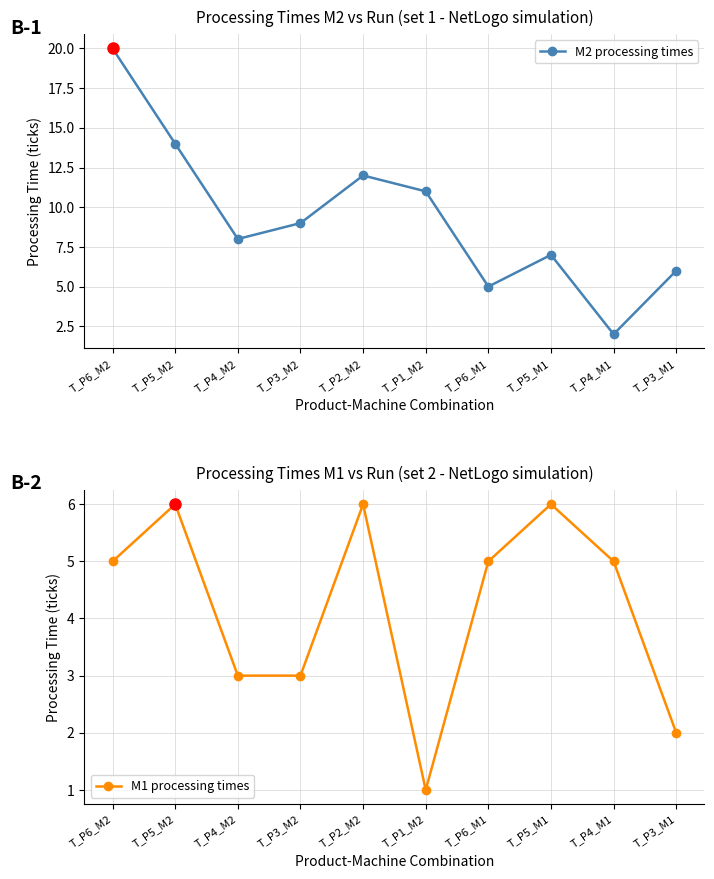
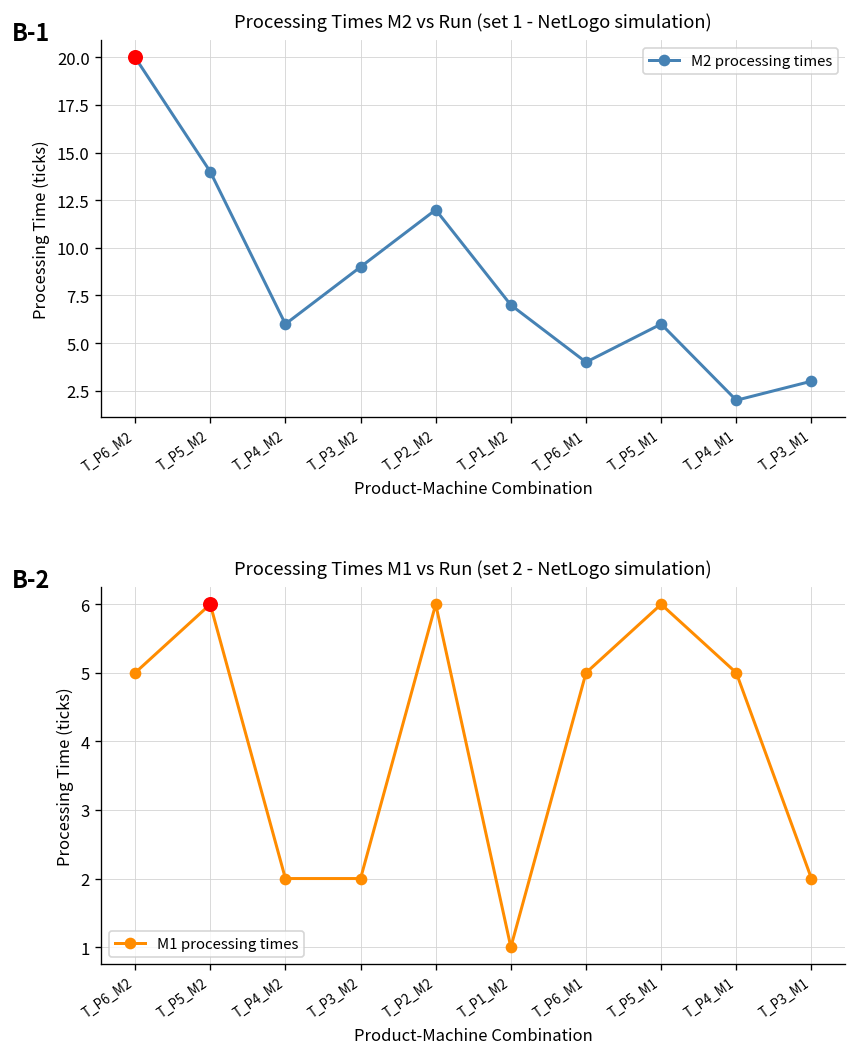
  {
    "Processing Times M2 vs Run (set 1 - NetLogo simulation)": {
      "M2 processing times": {
        "T_P5_M2": 14,
-       "T_P4_M2": 8,
+       "T_P4_M2": 6,
        "T_P3_M2": 9,
        "T_P2_M2": 12,
-       "T_P1_M2": 11,
-       "T_P6_M1": 5,
-       "T_P5_M1": 7,
+       "T_P1_M2": 7,
+       "T_P6_M1": 4,
+       "T_P5_M1": 6,
        "T_P4_M1": 2,
-       "T_P3_M1": 6
+       "T_P3_M1": 3
      }
    },
    "Processing Times M1 vs Run (set 2 - NetLogo simulation)": {
      "M1 processing times": {
        "T_P6_M2": 5,
-       "T_P4_M2": 3,
-       "T_P3_M2": 3,
+       "T_P4_M2": 2,
+       "T_P3_M2": 2,
        "T_P2_M2": 6,
        "T_P1_M2": 1,
        "T_P6_M1": 5,
        "T_P5_M1": 6,
        "T_P4_M1": 5,
        "T_P3_M1": 2
      }
    }
  }
